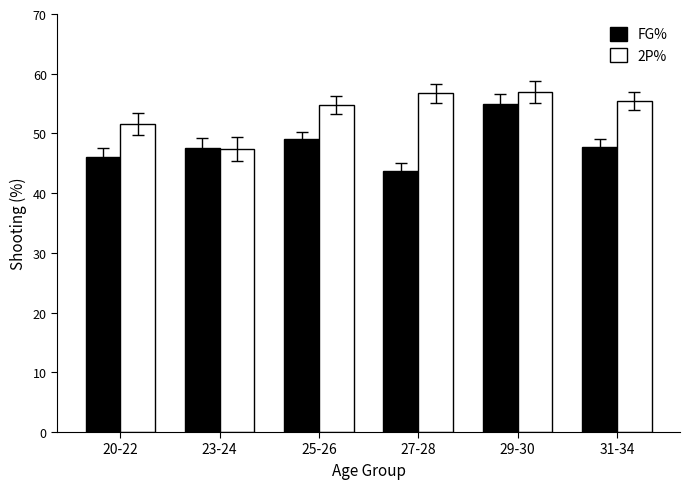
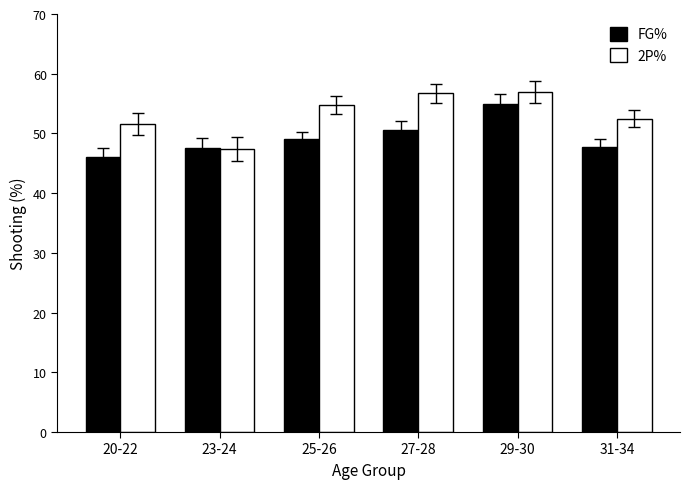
  {
    "FG%": {
      "20-22": 46,
      "23-24": 48,
      "25-26": 49,
-     "27-28": 44,
+     "27-28": 51,
      "29-30": 55,
      "31-34": 48
    },
    "2P%": {
      "20-22": 52,
      "23-24": 47,
      "25-26": 55,
      "27-28": 57,
      "29-30": 57,
-     "31-34": 56
+     "31-34": 53
    }
  }
